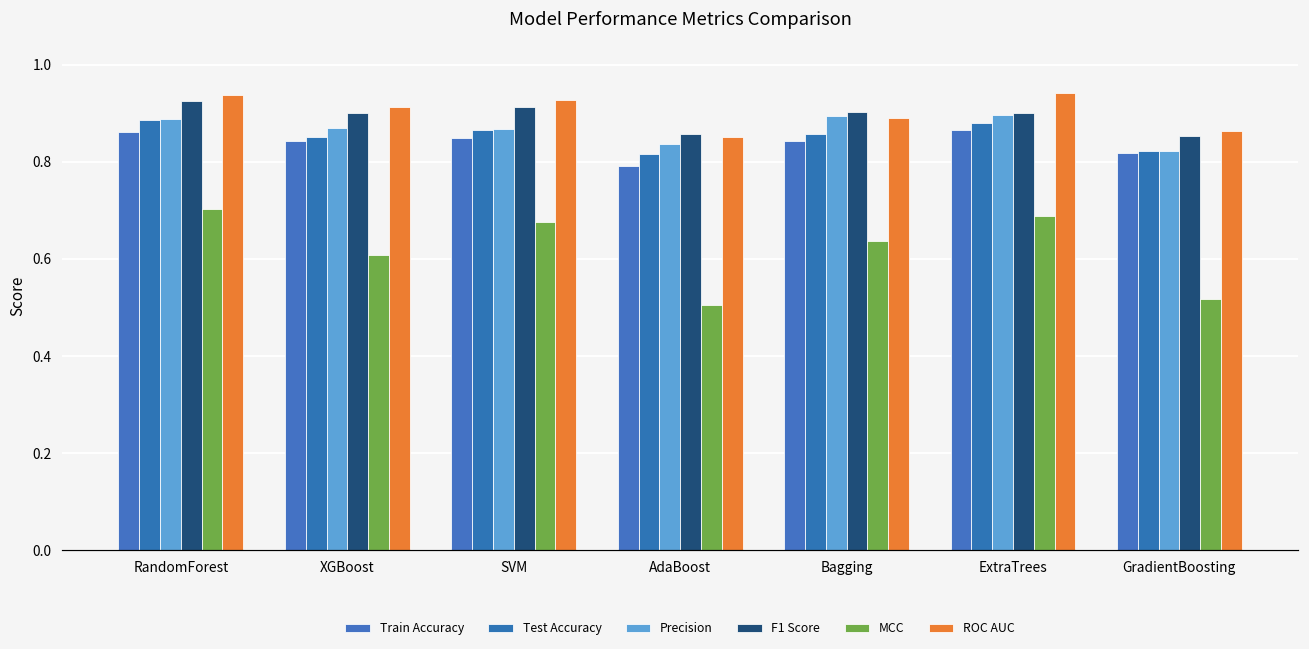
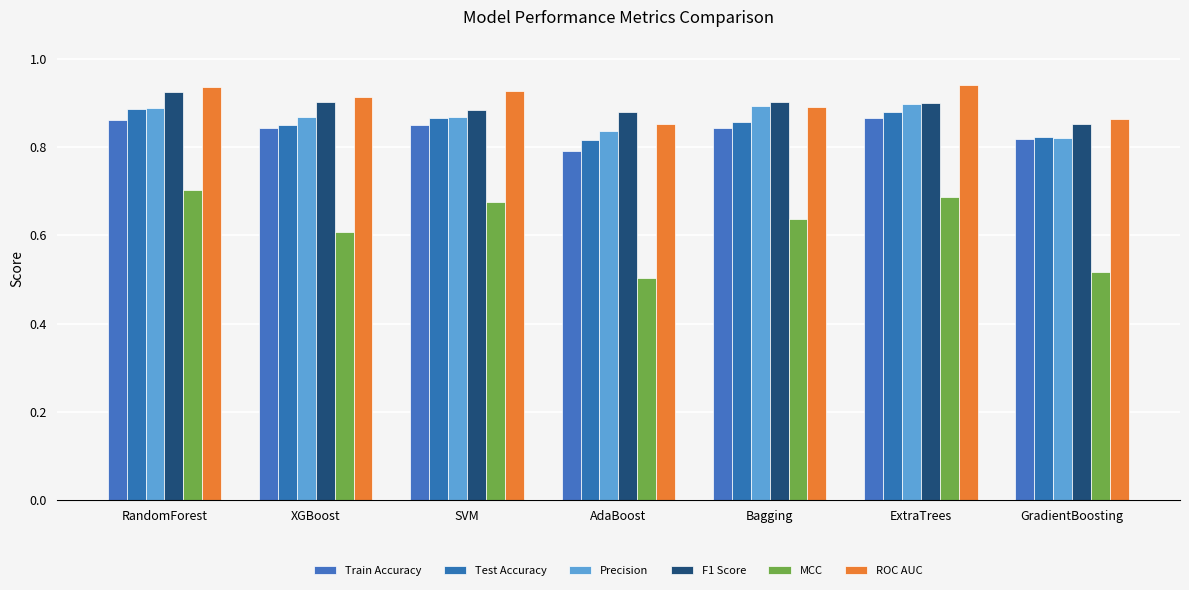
  {
    "F1 Score": {
      "RandomForest": 0.92,
      "XGBoost": 0.90,
-     "SVM": 0.91,
-     "AdaBoost": 0.86,
+     "SVM": 0.88,
+     "AdaBoost": 0.88,
      "Bagging": 0.90,
      "ExtraTrees": 0.90,
      "GradientBoosting": 0.85
    },
    "MCC": {
      "RandomForest": 0.70,
      "XGBoost": 0.61,
      "SVM": 0.68,
      "AdaBoost": 0.50,
      "Bagging": 0.64,
      "ExtraTrees": 0.69,
      "GradientBoosting": 0.52
    },
    "ROC AUC": {
      "RandomForest": 0.94,
      "XGBoost": 0.91,
      "SVM": 0.93,
      "AdaBoost": 0.85,
      "Bagging": 0.89,
      "ExtraTrees": 0.94,
      "GradientBoosting": 0.86
    }
  }
